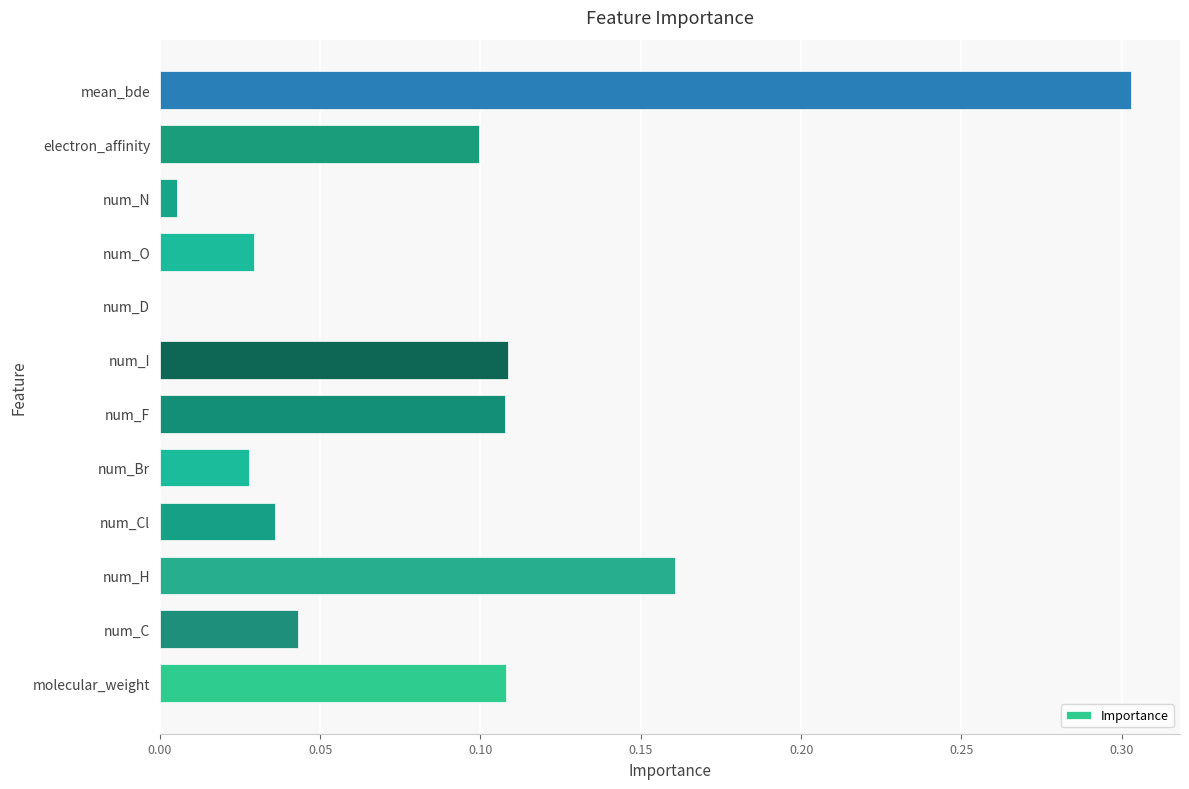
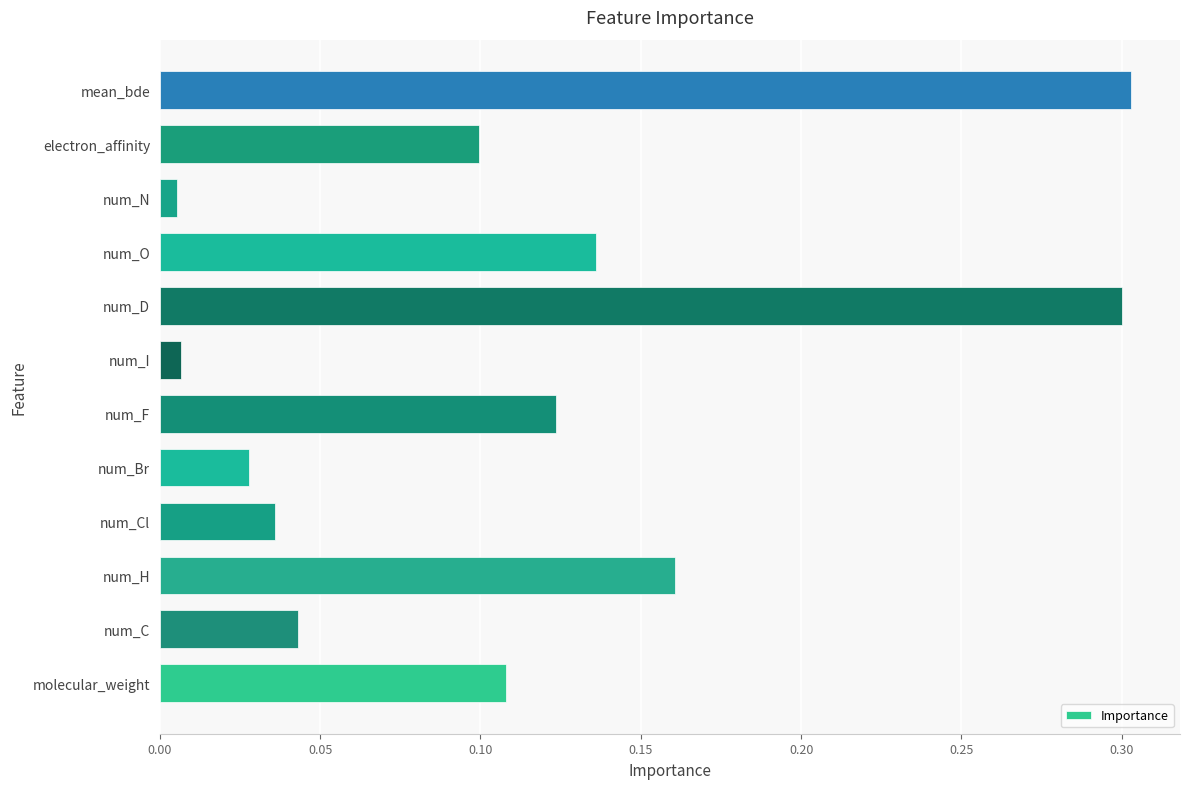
  {
    "mean_bde": 0.303,
    "electron_affinity": 0.099,
    "num_N": 0.006,
-   "num_O": 0.029,
-   "num_D": 0.0,
-   "num_I": 0.109,
-   "num_F": 0.108,
+   "num_O": 0.136,
+   "num_D": 0.3,
+   "num_I": 0.007,
+   "num_F": 0.124,
    "num_Br": 0.028,
    "num_Cl": 0.036,
    "num_H": 0.161,
    "num_C": 0.043,
    "molecular_weight": 0.108
  }
